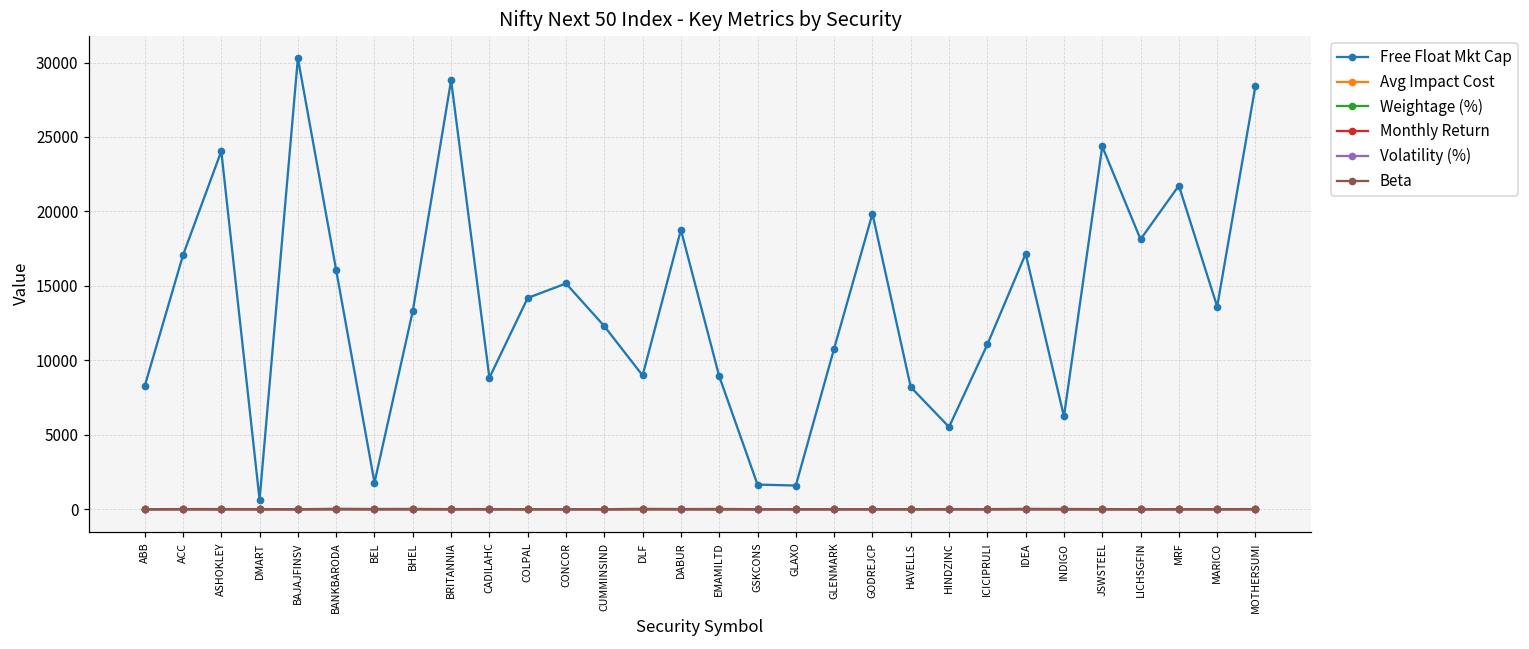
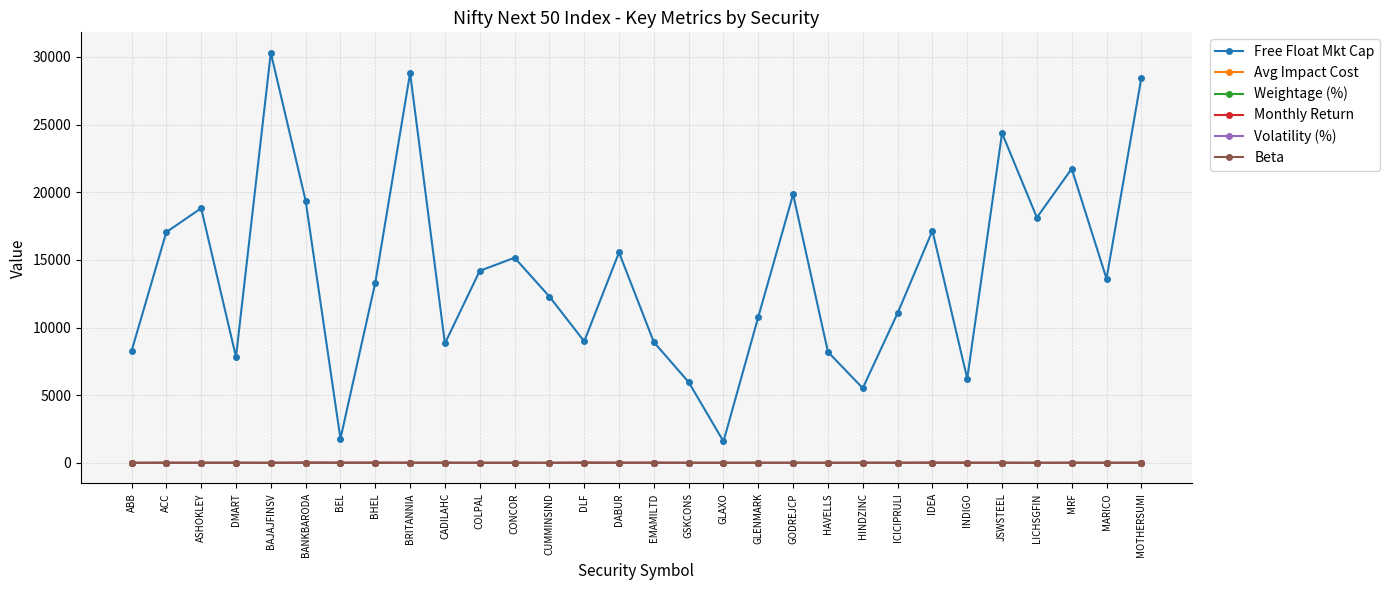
  {
    "Free Float Mkt Cap": {
      "ABB": 8300,
      "ACC": 17100,
-     "ASHOKLEY": 24000,
-     "DMART": 600,
+     "ASHOKLEY": 18800,
+     "DMART": 7800,
      "BAJAJFINSV": 30300,
-     "BANKBARODA": 16100,
+     "BANKBARODA": 19400,
      "BEL": 1800,
      "BHEL": 13300,
      "BRITANNIA": 28800,
      "CADILAHC": 8800,
      "COLPAL": 14200,
      "CONCOR": 15200,
      "CUMMINSIND": 12300,
      "DLF": 9000,
-     "DABUR": 18800,
+     "DABUR": 15600,
      "EMAMILTD": 8900,
-     "GSKCONS": 1700,
+     "GSKCONS": 6000,
      "GLAXO": 1600,
      "GLENMARK": 10800,
      "GODREJCP": 19800,
      "HAVELLS": 8200,
      "HINDZINC": 5500,
      "ICICIPRULI": 11100,
      "IDEA": 17200,
      "INDIGO": 6200,
      "JSWSTEEL": 24400,
      "LICHSGFIN": 18100,
      "MRF": 21700,
      "MARICO": 13600,
      "MOTHERSUMI": 28400
    },
    "Beta": {
      "ABB": 0,
      "ACC": 0,
      "ASHOKLEY": 0,
      "DMART": 0,
      "BAJAJFINSV": 0,
      "BANKBARODA": 0,
      "BEL": 0,
      "BHEL": 0,
      "BRITANNIA": 0,
      "CADILAHC": 0,
      "COLPAL": 0,
      "CONCOR": 0,
      "CUMMINSIND": 0,
      "DLF": 0,
      "DABUR": 0,
      "EMAMILTD": 0,
      "GSKCONS": 0,
      "GLAXO": 0,
      "GLENMARK": 0,
      "GODREJCP": 0,
      "HAVELLS": 0,
      "HINDZINC": 0,
      "ICICIPRULI": 0,
      "IDEA": 0,
      "INDIGO": 0,
      "JSWSTEEL": 0,
      "LICHSGFIN": 0,
      "MRF": 0,
      "MARICO": 0,
      "MOTHERSUMI": 0
    }
  }
